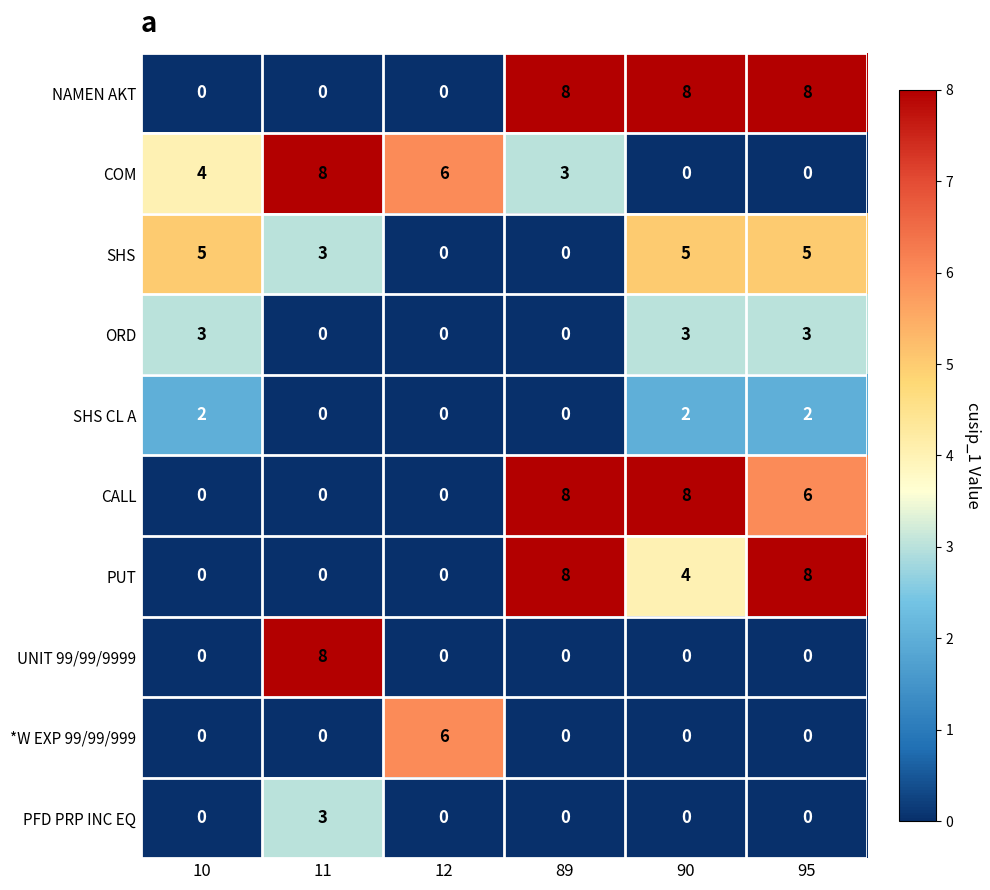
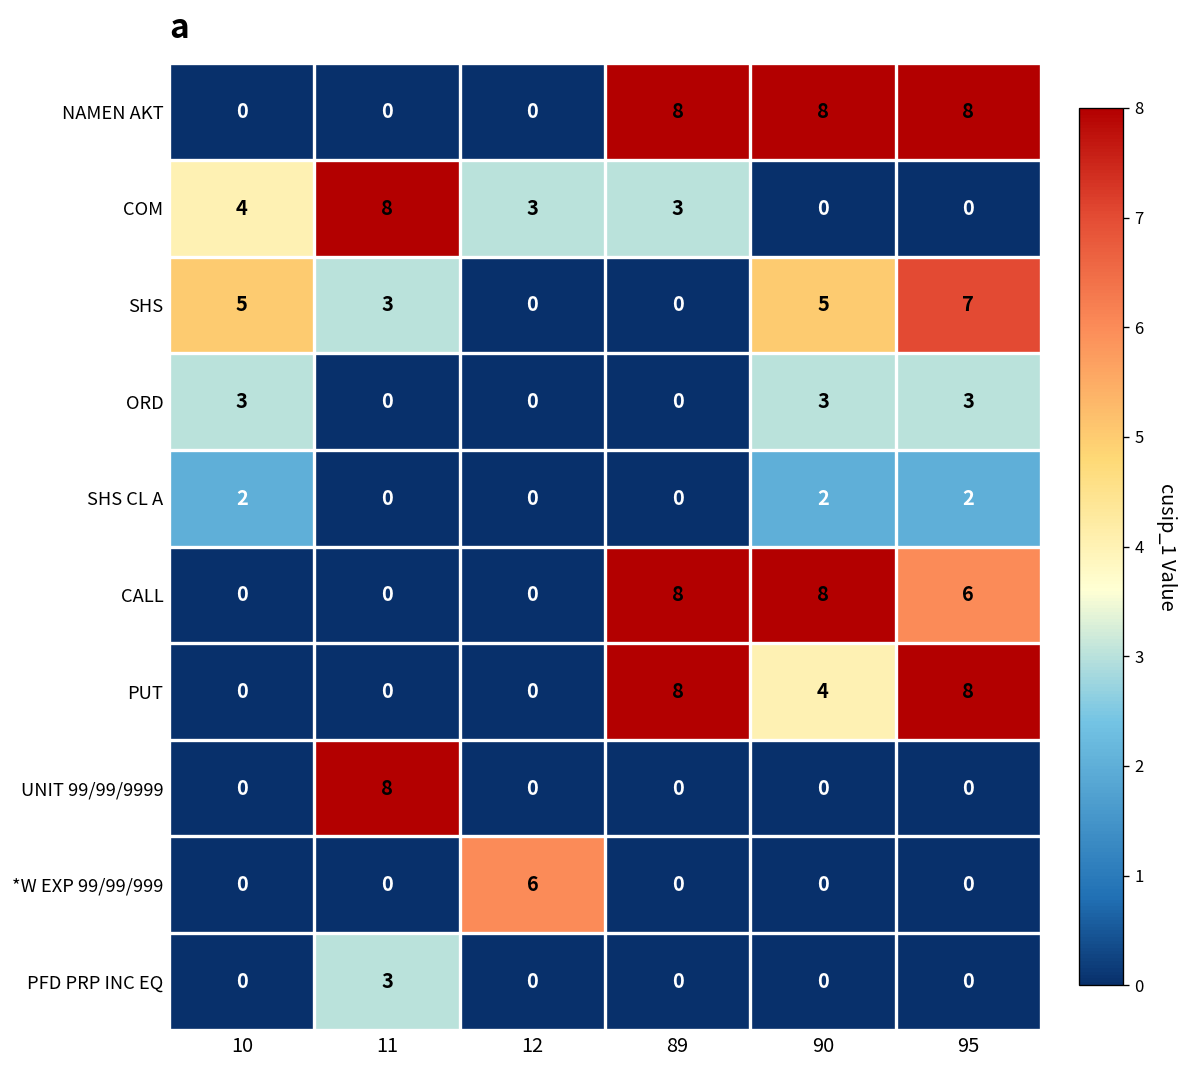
  {
    "NAMEN AKT": {
      "10": 0,
      "11": 0,
      "12": 0,
      "89": 8,
      "90": 8,
      "95": 8
    },
    "COM": {
      "10": 4,
      "11": 8,
-     "12": 6,
+     "12": 3,
      "89": 3,
      "90": 0,
      "95": 0
    },
    "SHS": {
      "10": 5,
      "11": 3,
      "12": 0,
      "89": 0,
      "90": 5,
-     "95": 5
+     "95": 7
    },
    "ORD": {
      "10": 3,
      "11": 0,
      "12": 0,
      "89": 0,
      "90": 3,
      "95": 3
    },
    "SHS CL A": {
      "10": 2,
      "11": 0,
      "12": 0,
      "89": 0,
      "90": 2,
      "95": 2
    },
    "CALL": {
      "10": 0,
      "11": 0,
      "12": 0,
      "89": 8,
      "90": 8,
      "95": 6
    },
    "PUT": {
      "10": 0,
      "11": 0,
      "12": 0,
      "89": 8,
      "90": 4,
      "95": 8
    },
    "UNIT 99/99/9999": {
      "10": 0,
      "11": 8,
      "12": 0,
      "89": 0,
      "90": 0,
      "95": 0
    },
    "*W EXP 99/99/999": {
      "10": 0,
      "11": 0,
      "12": 6,
      "89": 0,
      "90": 0,
      "95": 0
    },
    "PFD PRP INC EQ": {
      "10": 0,
      "11": 3,
      "12": 0,
      "89": 0,
      "90": 0,
      "95": 0
    }
  }
